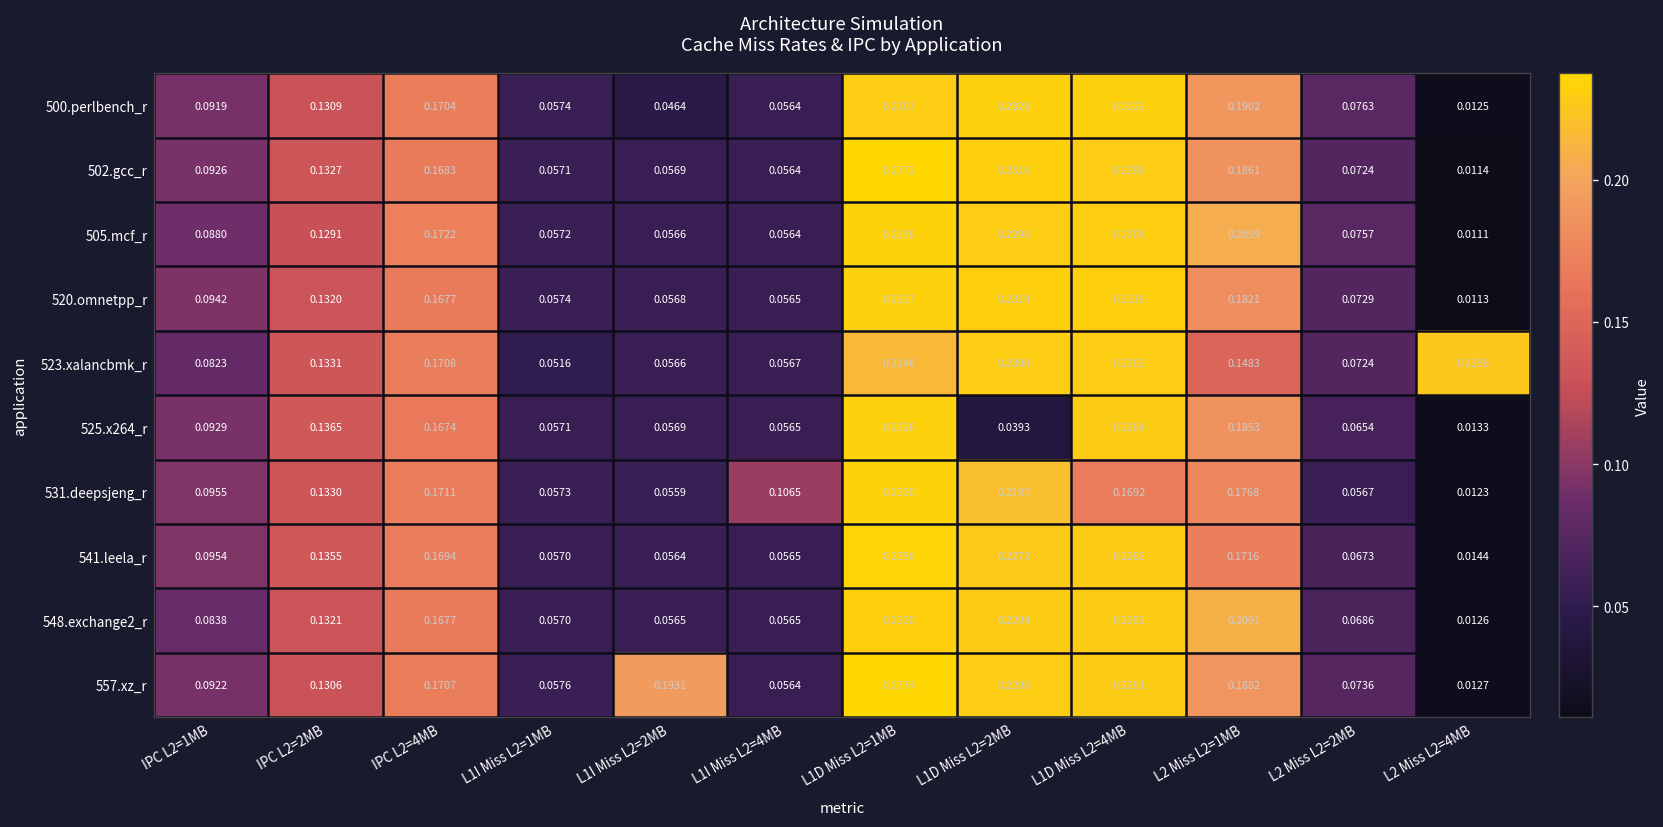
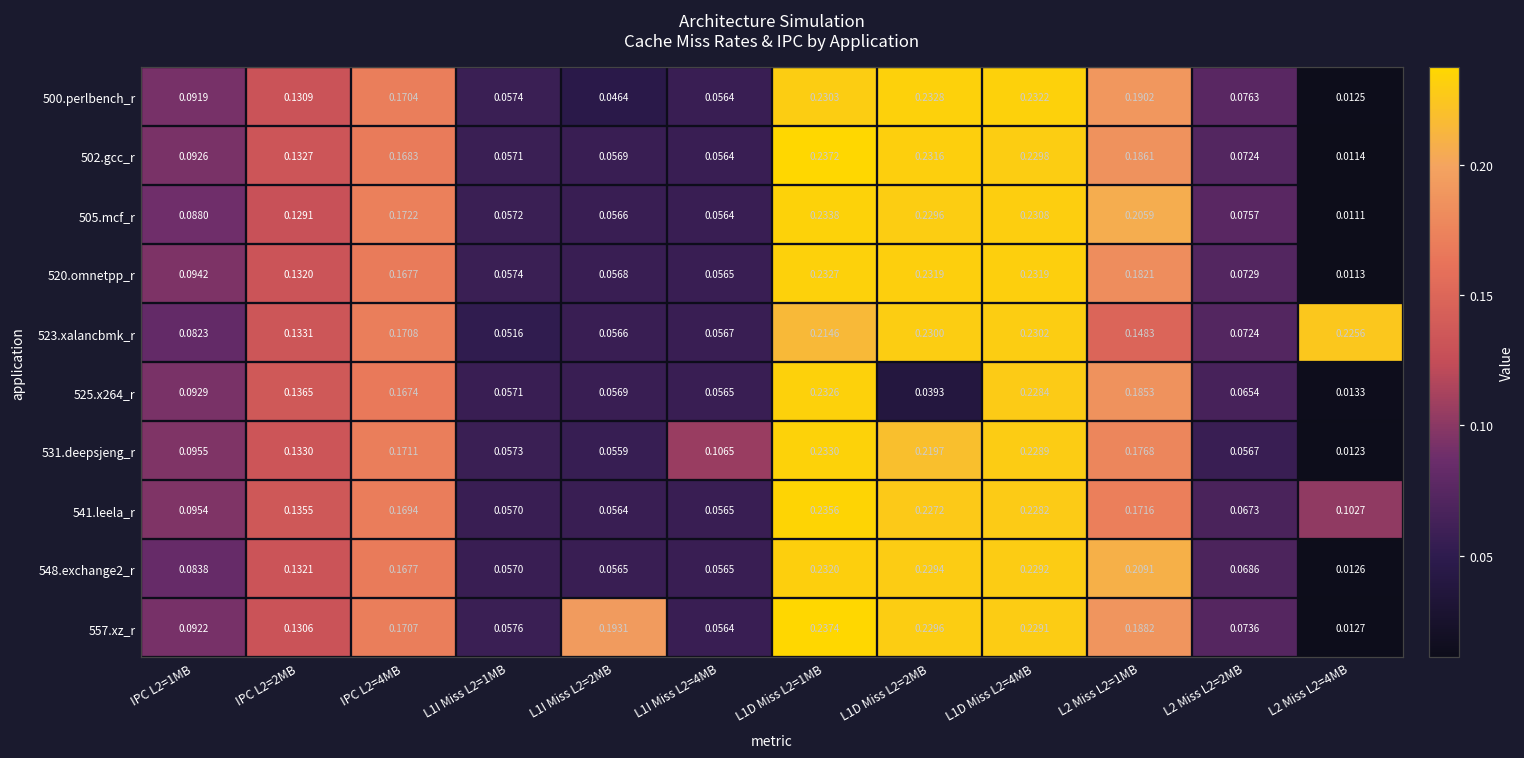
  {
    "500.perlbench_r": {
      "IPC L2=1MB": 0.0919,
      "IPC L2=2MB": 0.1309,
      "IPC L2=4MB": 0.1704,
      "L1I Miss L2=1MB": 0.0574,
      "L1I Miss L2=2MB": 0.0464,
      "L1I Miss L2=4MB": 0.0564,
      "L1D Miss L2=1MB": 0.2303,
      "L1D Miss L2=2MB": 0.2328,
      "L1D Miss L2=4MB": 0.2322,
      "L2 Miss L2=1MB": 0.1902,
      "L2 Miss L2=2MB": 0.0763,
      "L2 Miss L2=4MB": 0.0125
    },
    "502.gcc_r": {
      "IPC L2=1MB": 0.0926,
      "IPC L2=2MB": 0.1327,
      "IPC L2=4MB": 0.1683,
      "L1I Miss L2=1MB": 0.0571,
      "L1I Miss L2=2MB": 0.0569,
      "L1I Miss L2=4MB": 0.0564,
      "L1D Miss L2=1MB": 0.2372,
      "L1D Miss L2=2MB": 0.2316,
      "L1D Miss L2=4MB": 0.2298,
      "L2 Miss L2=1MB": 0.1861,
      "L2 Miss L2=2MB": 0.0724,
      "L2 Miss L2=4MB": 0.0114
    },
    "505.mcf_r": {
      "IPC L2=1MB": 0.0880,
      "IPC L2=2MB": 0.1291,
      "IPC L2=4MB": 0.1722,
      "L1I Miss L2=1MB": 0.0572,
      "L1I Miss L2=2MB": 0.0566,
      "L1I Miss L2=4MB": 0.0564,
      "L1D Miss L2=1MB": 0.2338,
      "L1D Miss L2=2MB": 0.2296,
      "L1D Miss L2=4MB": 0.2308,
      "L2 Miss L2=1MB": 0.2059,
      "L2 Miss L2=2MB": 0.0757,
      "L2 Miss L2=4MB": 0.0111
    },
    "520.omnetpp_r": {
      "IPC L2=1MB": 0.0942,
      "IPC L2=2MB": 0.1320,
      "IPC L2=4MB": 0.1677,
      "L1I Miss L2=1MB": 0.0574,
      "L1I Miss L2=2MB": 0.0568,
      "L1I Miss L2=4MB": 0.0565,
      "L1D Miss L2=1MB": 0.2327,
      "L1D Miss L2=2MB": 0.2319,
      "L1D Miss L2=4MB": 0.2319,
      "L2 Miss L2=1MB": 0.1821,
      "L2 Miss L2=2MB": 0.0729,
      "L2 Miss L2=4MB": 0.0113
    },
    "523.xalancbmk_r": {
      "IPC L2=1MB": 0.0823,
      "IPC L2=2MB": 0.1331,
      "IPC L2=4MB": 0.1708,
      "L1I Miss L2=1MB": 0.0516,
      "L1I Miss L2=2MB": 0.0566,
      "L1I Miss L2=4MB": 0.0567,
      "L1D Miss L2=1MB": 0.2146,
      "L1D Miss L2=2MB": 0.2300,
      "L1D Miss L2=4MB": 0.2302,
      "L2 Miss L2=1MB": 0.1483,
      "L2 Miss L2=2MB": 0.0724,
      "L2 Miss L2=4MB": 0.2256
    },
    "525.x264_r": {
      "IPC L2=1MB": 0.0929,
      "IPC L2=2MB": 0.1365,
      "IPC L2=4MB": 0.1674,
      "L1I Miss L2=1MB": 0.0571,
      "L1I Miss L2=2MB": 0.0569,
      "L1I Miss L2=4MB": 0.0565,
      "L1D Miss L2=1MB": 0.2326,
      "L1D Miss L2=2MB": 0.0393,
      "L1D Miss L2=4MB": 0.2284,
      "L2 Miss L2=1MB": 0.1853,
      "L2 Miss L2=2MB": 0.0654,
      "L2 Miss L2=4MB": 0.0133
    },
    "531.deepsjeng_r": {
      "IPC L2=1MB": 0.0955,
      "IPC L2=2MB": 0.1330,
      "IPC L2=4MB": 0.1711,
      "L1I Miss L2=1MB": 0.0573,
      "L1I Miss L2=2MB": 0.0559,
      "L1I Miss L2=4MB": 0.1065,
      "L1D Miss L2=1MB": 0.2330,
      "L1D Miss L2=2MB": 0.2197,
-     "L1D Miss L2=4MB": 0.1692,
+     "L1D Miss L2=4MB": 0.2289,
      "L2 Miss L2=1MB": 0.1768,
      "L2 Miss L2=2MB": 0.0567,
      "L2 Miss L2=4MB": 0.0123
    },
    "541.leela_r": {
      "IPC L2=1MB": 0.0954,
      "IPC L2=2MB": 0.1355,
      "IPC L2=4MB": 0.1694,
      "L1I Miss L2=1MB": 0.0570,
      "L1I Miss L2=2MB": 0.0564,
      "L1I Miss L2=4MB": 0.0565,
      "L1D Miss L2=1MB": 0.2356,
      "L1D Miss L2=2MB": 0.2272,
      "L1D Miss L2=4MB": 0.2282,
      "L2 Miss L2=1MB": 0.1716,
      "L2 Miss L2=2MB": 0.0673,
-     "L2 Miss L2=4MB": 0.0144
+     "L2 Miss L2=4MB": 0.1027
    },
    "548.exchange2_r": {
      "IPC L2=1MB": 0.0838,
      "IPC L2=2MB": 0.1321,
      "IPC L2=4MB": 0.1677,
      "L1I Miss L2=1MB": 0.0570,
      "L1I Miss L2=2MB": 0.0565,
      "L1I Miss L2=4MB": 0.0565,
      "L1D Miss L2=1MB": 0.2320,
      "L1D Miss L2=2MB": 0.2294,
      "L1D Miss L2=4MB": 0.2292,
      "L2 Miss L2=1MB": 0.2091,
      "L2 Miss L2=2MB": 0.0686,
      "L2 Miss L2=4MB": 0.0126
    },
    "557.xz_r": {
      "IPC L2=1MB": 0.0922,
      "IPC L2=2MB": 0.1306,
      "IPC L2=4MB": 0.1707,
      "L1I Miss L2=1MB": 0.0576,
      "L1I Miss L2=2MB": 0.1931,
      "L1I Miss L2=4MB": 0.0564,
      "L1D Miss L2=1MB": 0.2374,
      "L1D Miss L2=2MB": 0.2296,
      "L1D Miss L2=4MB": 0.2291,
      "L2 Miss L2=1MB": 0.1882,
      "L2 Miss L2=2MB": 0.0736,
      "L2 Miss L2=4MB": 0.0127
    }
  }
